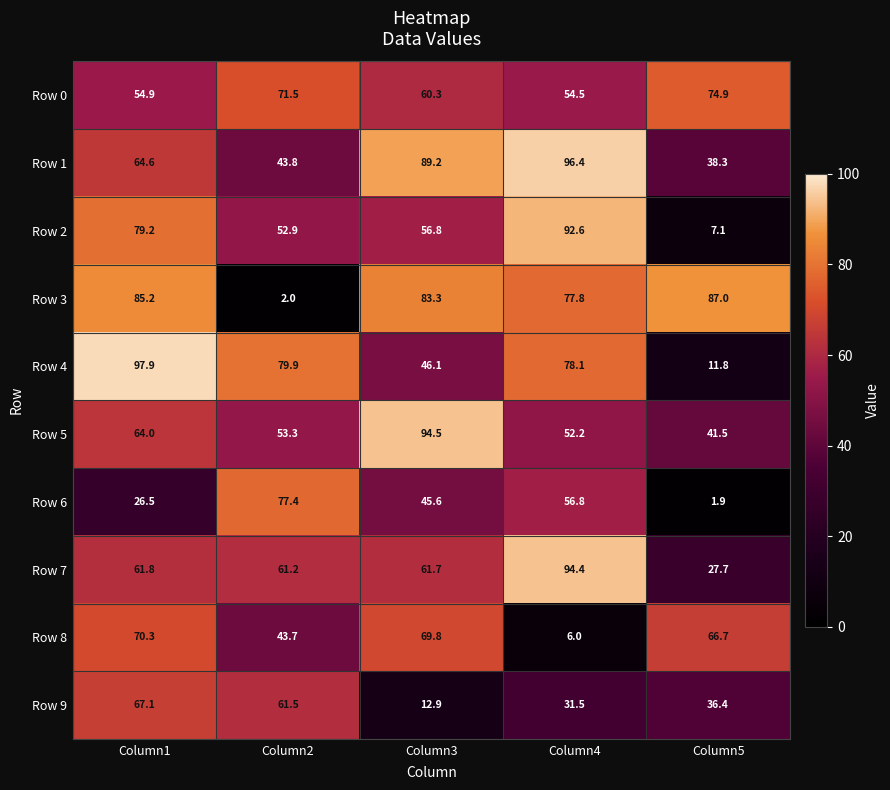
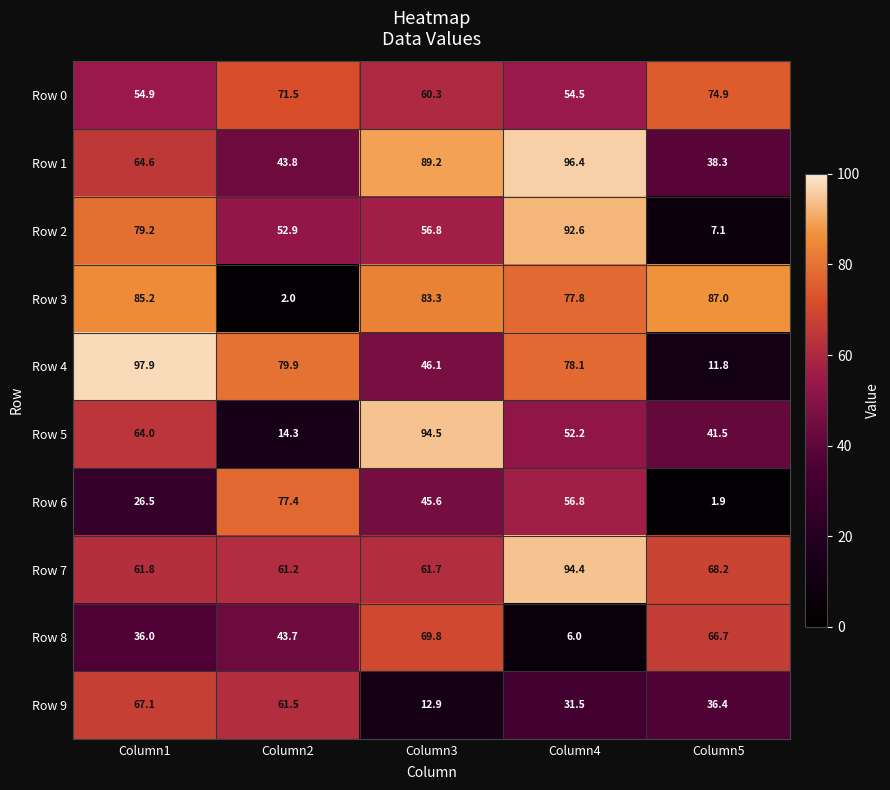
  {
    "Row 0": {
      "Column1": 54.9,
      "Column2": 71.5,
      "Column3": 60.3,
      "Column4": 54.5,
      "Column5": 74.9
    },
    "Row 1": {
      "Column1": 64.6,
      "Column2": 43.8,
      "Column3": 89.2,
      "Column4": 96.4,
      "Column5": 38.3
    },
    "Row 2": {
      "Column1": 79.2,
      "Column2": 52.9,
      "Column3": 56.8,
      "Column4": 92.6,
      "Column5": 7.1
    },
    "Row 3": {
      "Column1": 85.2,
      "Column2": 2.0,
      "Column3": 83.3,
      "Column4": 77.8,
      "Column5": 87.0
    },
    "Row 4": {
      "Column1": 97.9,
      "Column2": 79.9,
      "Column3": 46.1,
      "Column4": 78.1,
      "Column5": 11.8
    },
    "Row 5": {
      "Column1": 64.0,
-     "Column2": 53.3,
+     "Column2": 14.3,
      "Column3": 94.5,
      "Column4": 52.2,
      "Column5": 41.5
    },
    "Row 6": {
      "Column1": 26.5,
      "Column2": 77.4,
      "Column3": 45.6,
      "Column4": 56.8,
      "Column5": 1.9
    },
    "Row 7": {
      "Column1": 61.8,
      "Column2": 61.2,
      "Column3": 61.7,
      "Column4": 94.4,
-     "Column5": 27.7
+     "Column5": 68.2
    },
    "Row 8": {
-     "Column1": 70.3,
+     "Column1": 36.0,
      "Column2": 43.7,
      "Column3": 69.8,
      "Column4": 6.0,
      "Column5": 66.7
    },
    "Row 9": {
      "Column1": 67.1,
      "Column2": 61.5,
      "Column3": 12.9,
      "Column4": 31.5,
      "Column5": 36.4
    }
  }
